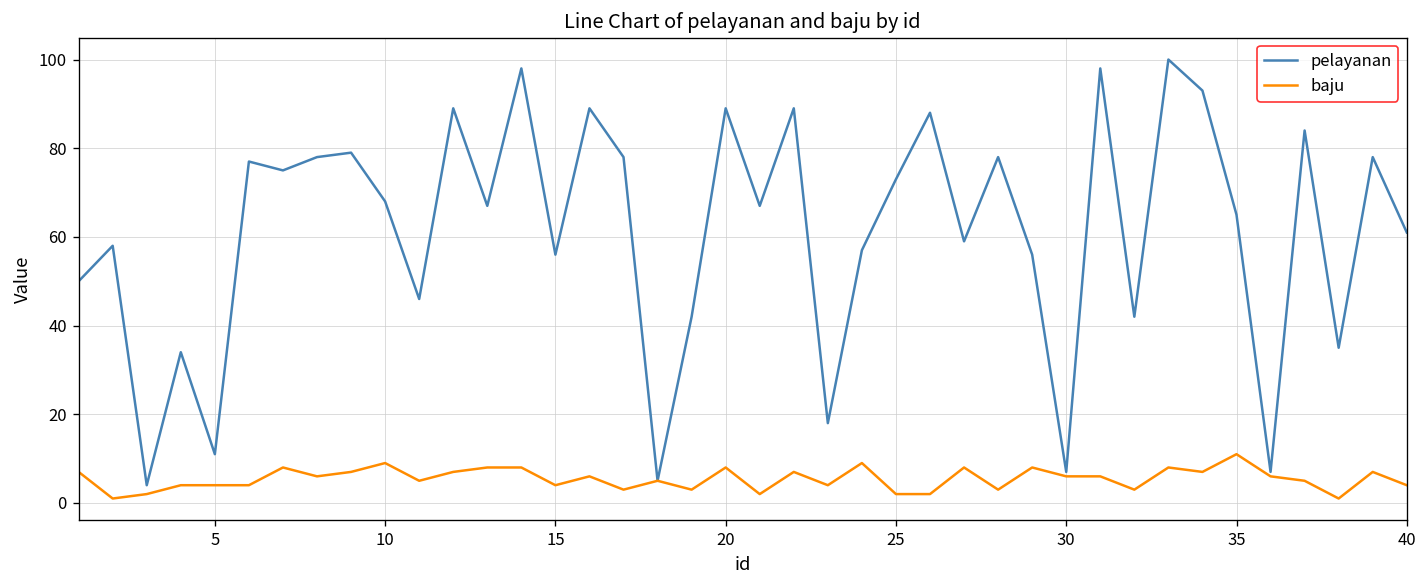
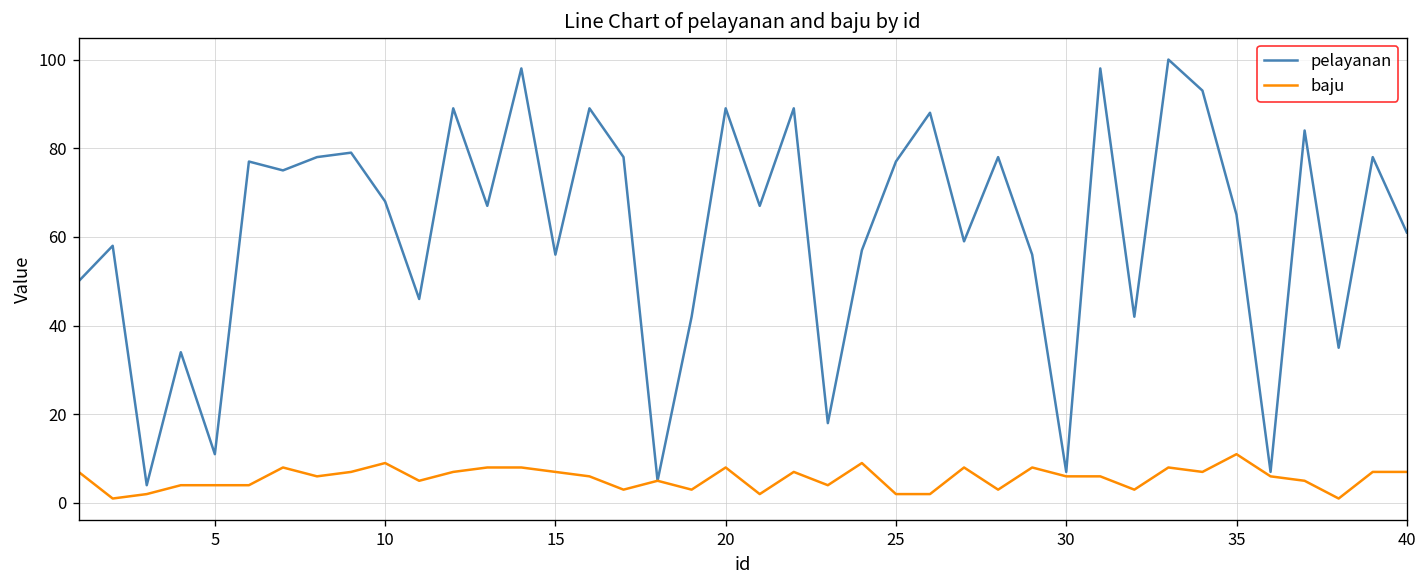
  {
    "pelayanan": {
      "5": 11,
      "10": 68,
      "15": 56,
      "20": 89,
-     "25": 73,
+     "25": 77,
      "30": 7,
      "35": 65,
      "40": 61
    },
    "baju": {
      "5": 4,
      "10": 9,
-     "15": 4,
+     "15": 7,
      "20": 8,
      "25": 2,
      "30": 6,
      "35": 11,
-     "40": 4
+     "40": 7
    }
  }
